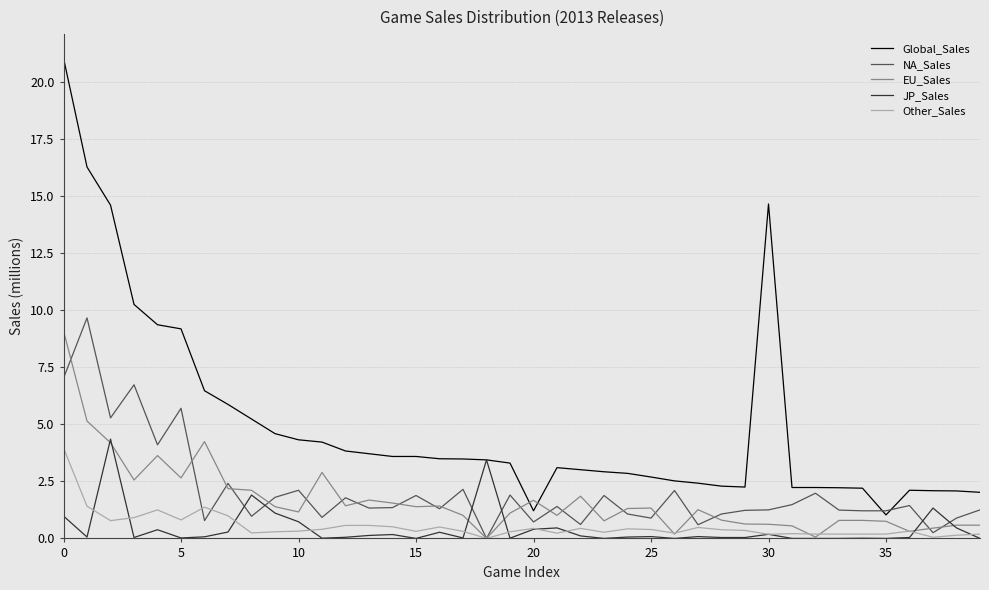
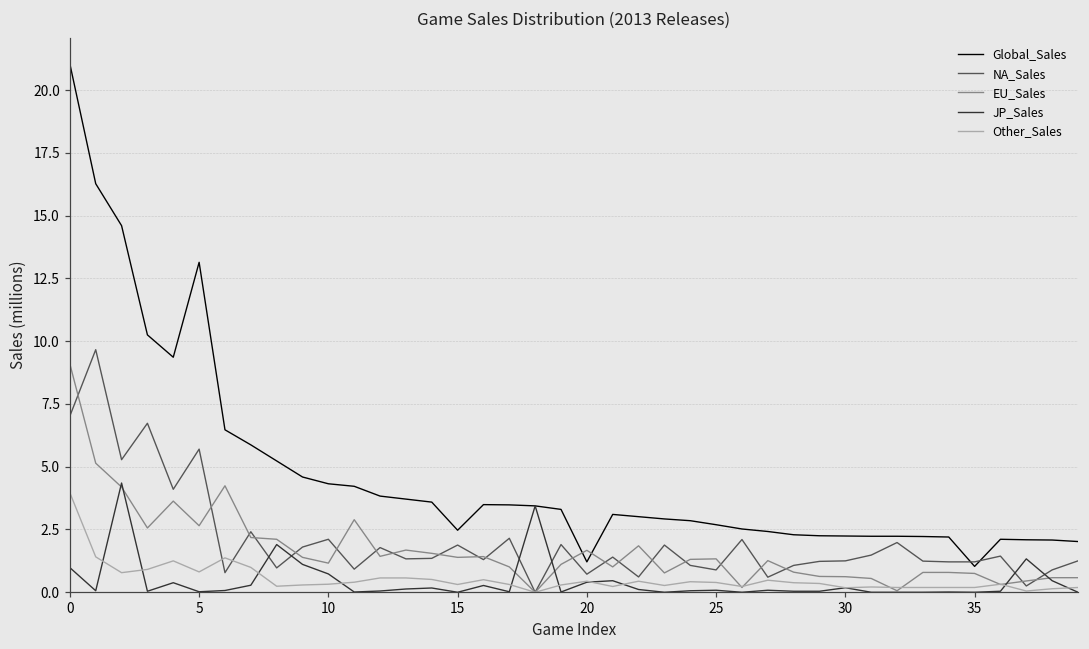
  {
    "Global_Sales": {
      "0": 21.0,
-     "5": 9.2,
+     "5": 13.1,
      "10": 4.3,
-     "15": 3.6,
+     "15": 2.5,
      "20": 1.2,
      "25": 2.7,
-     "30": 14.7,
+     "30": 2.2,
      "35": 1.0
    }
  }
